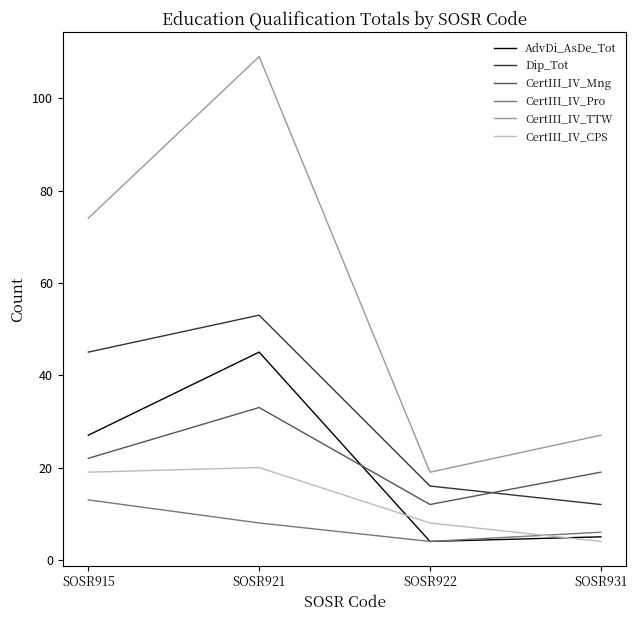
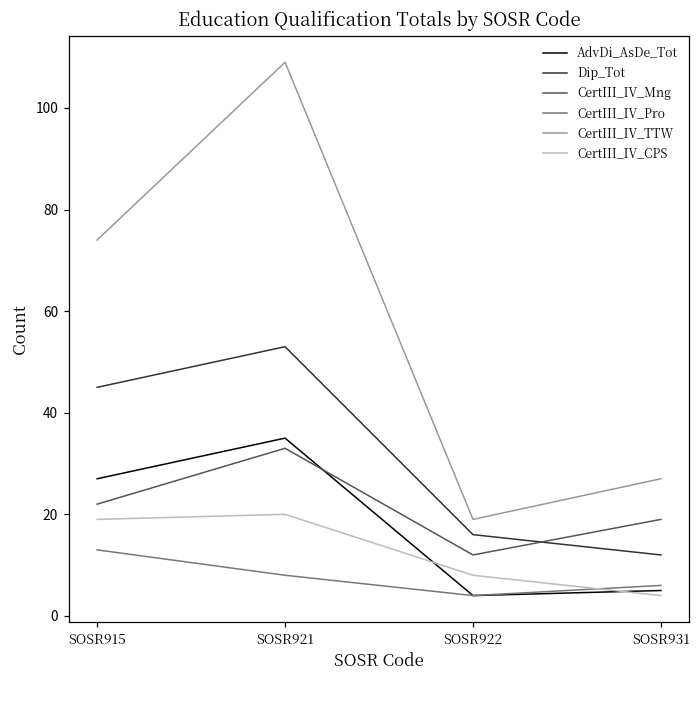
  {
    "AdvDi_AsDe_Tot": {
      "SOSR915": 27,
-     "SOSR921": 45,
+     "SOSR921": 35,
      "SOSR931": 5
    }
  }
